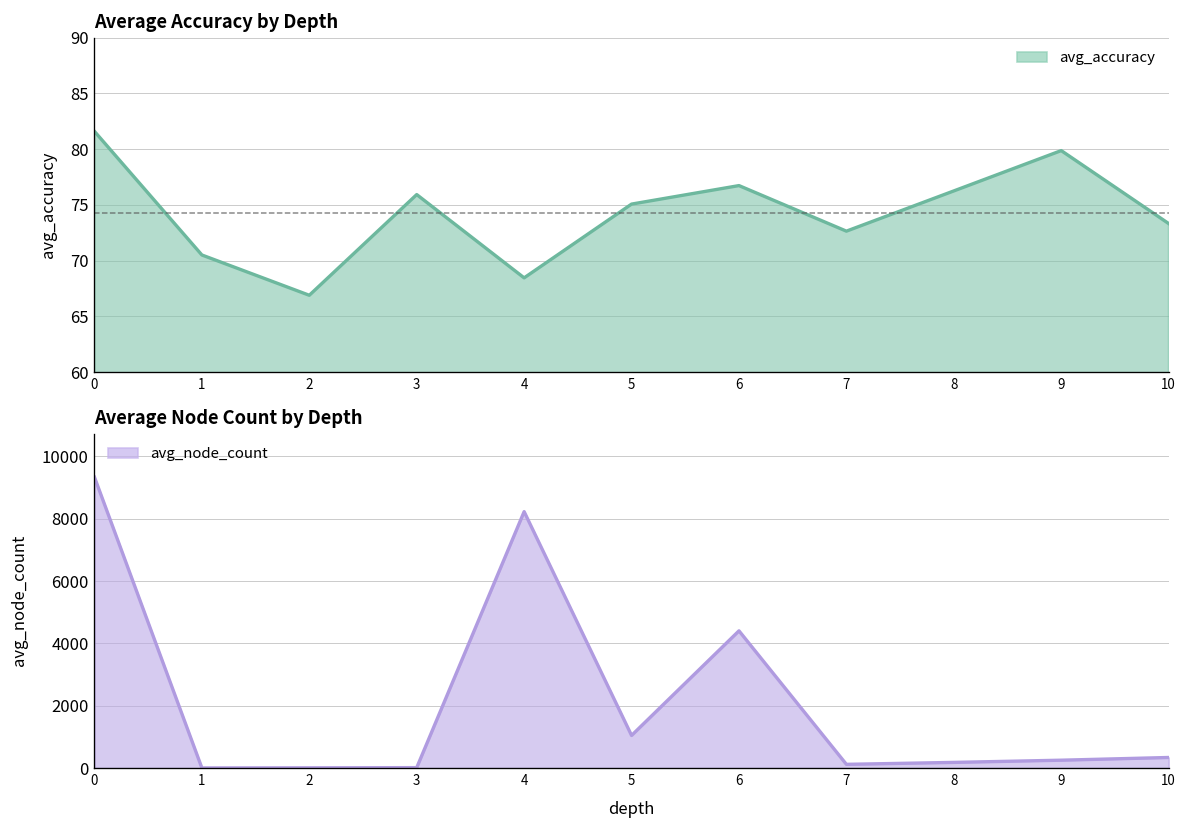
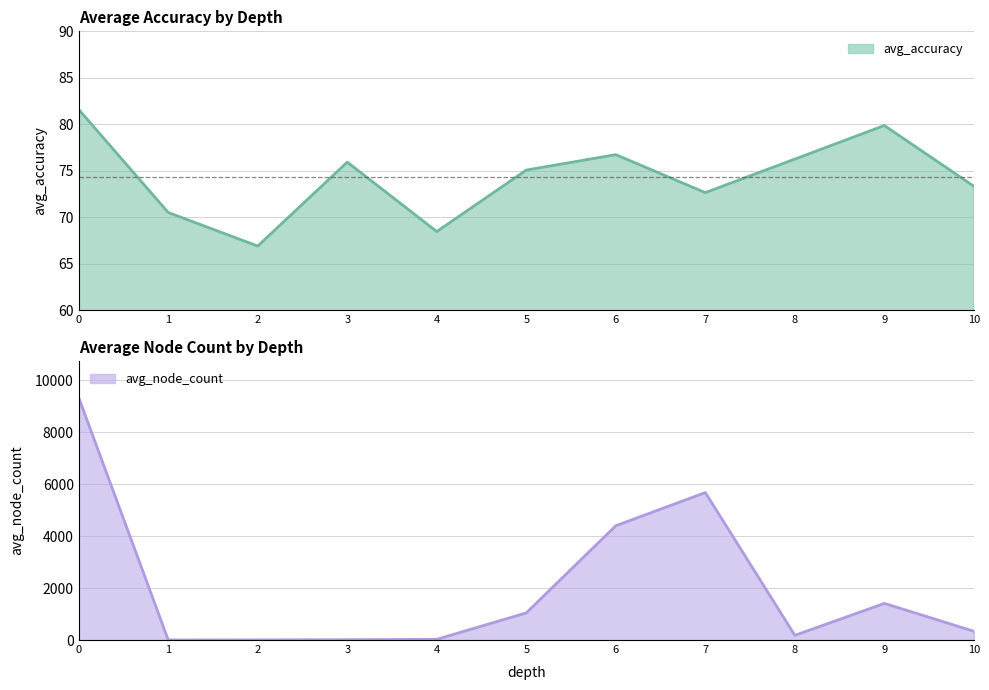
  {
    "Average Accuracy by Depth": {
      "0": 82,
      "1": 71,
      "2": 67,
      "3": 76,
      "4": 68,
      "5": 75,
      "6": 77,
      "7": 73,
      "8": 76,
      "9": 80,
      "10": 73
    },
    "Average Node Count by Depth": {
      "0": 9300,
      "1": 0,
      "2": 0,
      "3": 0,
-     "4": 8200,
+     "4": 0,
      "5": 1000,
      "6": 4400,
-     "7": 100,
+     "7": 5700,
      "8": 200,
-     "9": 300,
+     "9": 1400,
      "10": 300
    }
  }
